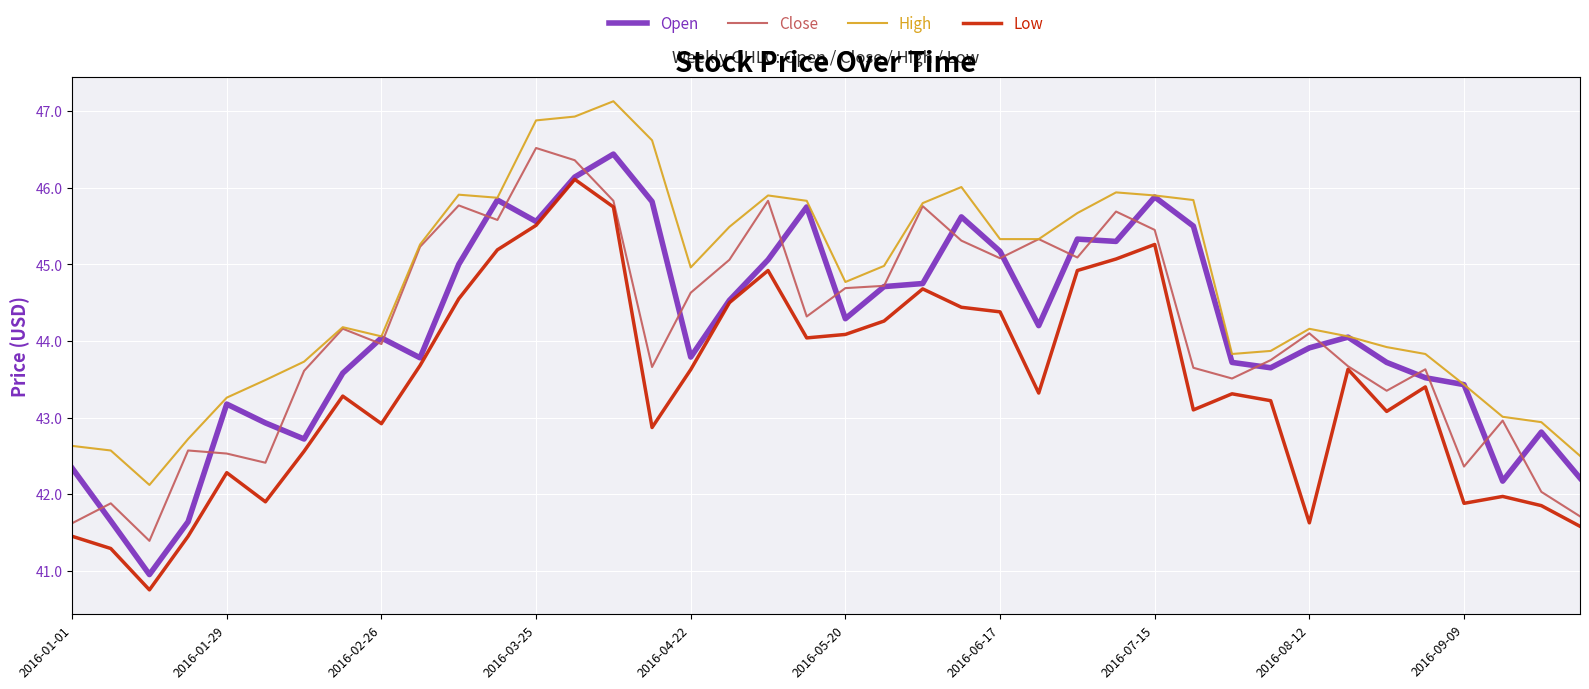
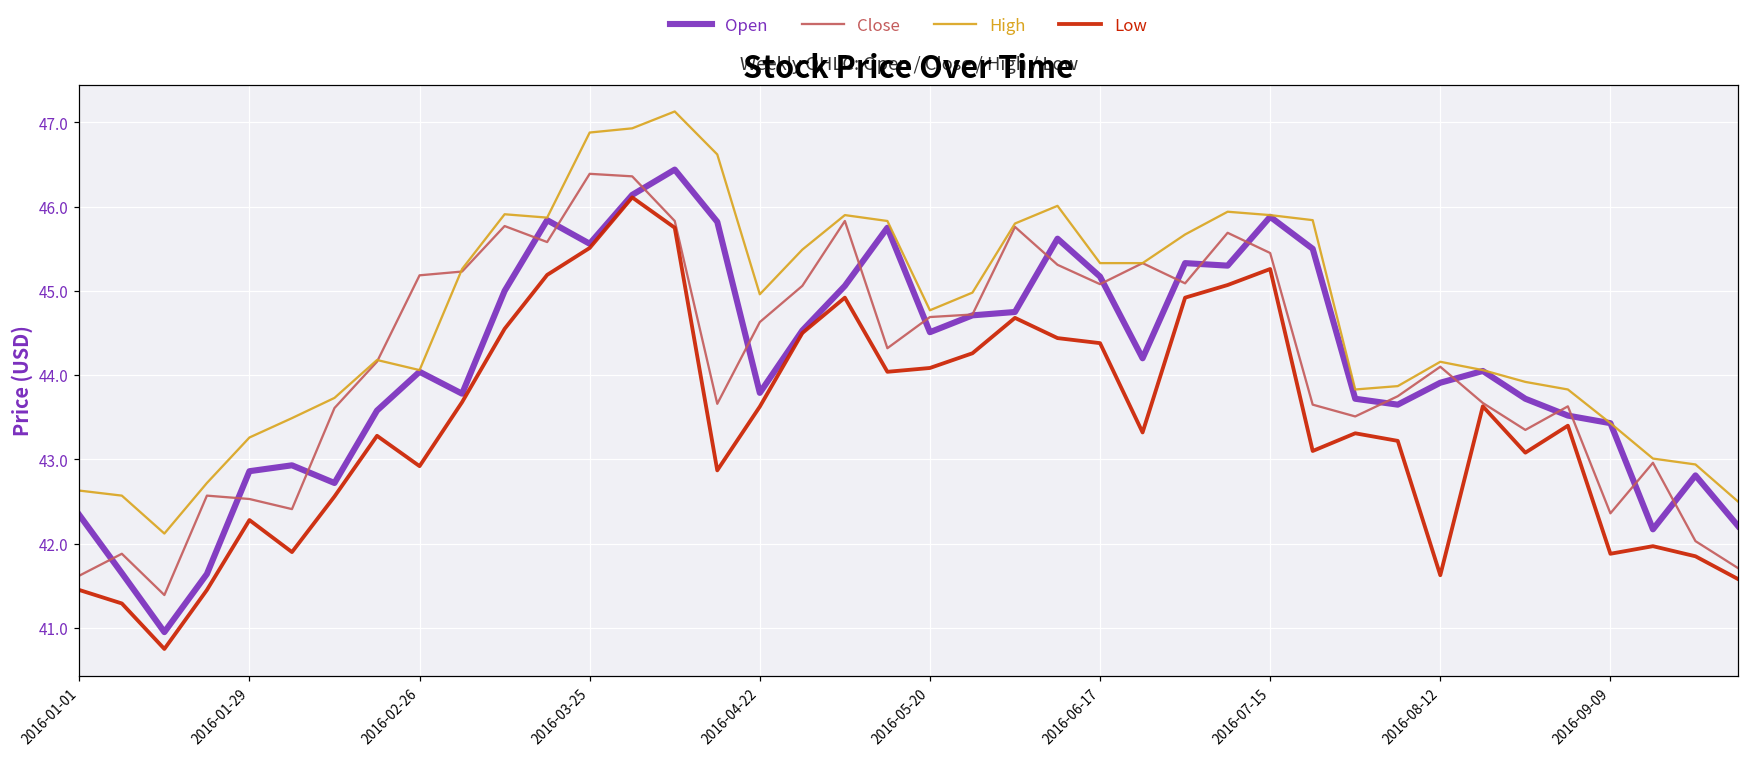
  {
    "Open": {
      "2016-01-01": 42.3,
-     "2016-01-29": 43.2,
+     "2016-01-29": 42.9,
      "2016-03-25": 45.6,
      "2016-04-22": 43.8,
-     "2016-05-20": 44.3,
+     "2016-05-20": 44.5,
      "2016-06-17": 45.2,
      "2016-08-12": 43.9
    },
    "Close": {
      "2016-01-01": 41.6,
      "2016-01-29": 42.5,
-     "2016-02-26": 44.0,
-     "2016-03-25": 46.5,
+     "2016-02-26": 45.2,
+     "2016-03-25": 46.4,
      "2016-04-22": 44.6,
      "2016-05-20": 44.7,
      "2016-06-17": 45.1,
      "2016-07-15": 45.5,
      "2016-08-12": 44.1,
      "2016-09-09": 42.4
    },
    "High": {
      "2016-01-01": 42.6,
      "2016-01-29": 43.3,
      "2016-03-25": 46.9,
      "2016-04-22": 45.0,
      "2016-05-20": 44.8,
      "2016-06-17": 45.3,
      "2016-08-12": 44.2
    },
    "Low": {
      "2016-01-01": 41.5,
      "2016-01-29": 42.3,
      "2016-02-26": 42.9,
      "2016-03-25": 45.5,
      "2016-04-22": 43.6,
      "2016-05-20": 44.1,
      "2016-06-17": 44.4,
      "2016-07-15": 45.3,
      "2016-08-12": 41.6,
      "2016-09-09": 41.9
    }
  }
